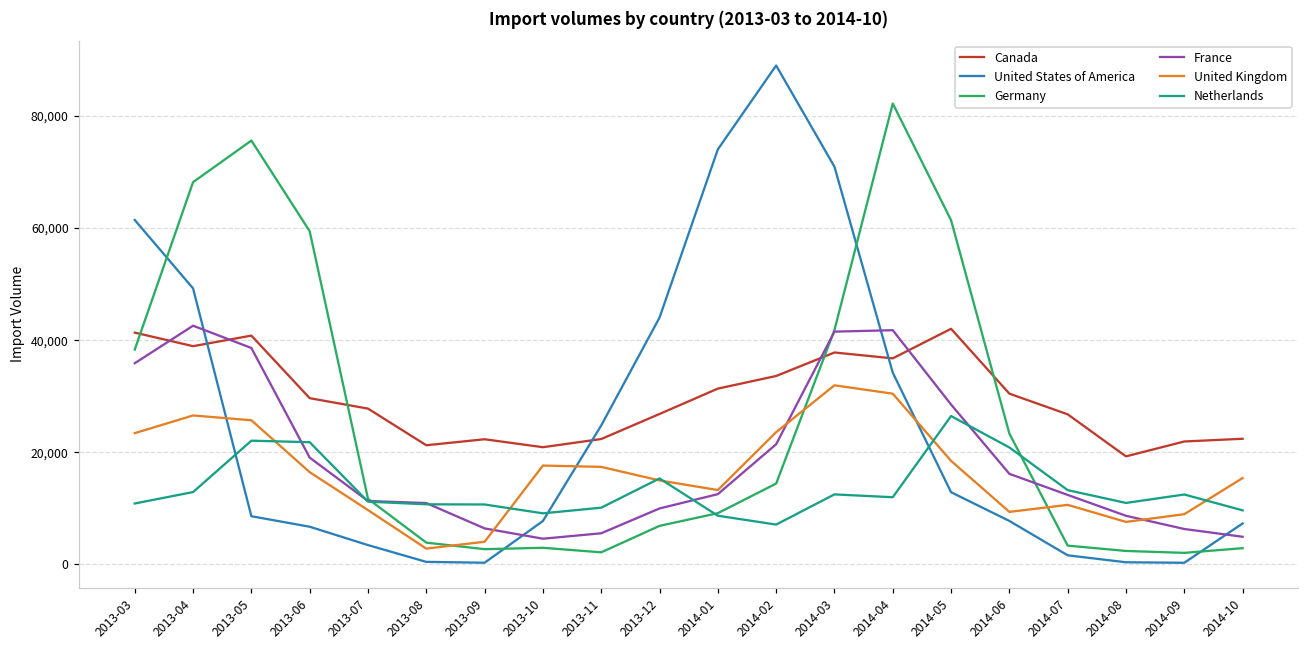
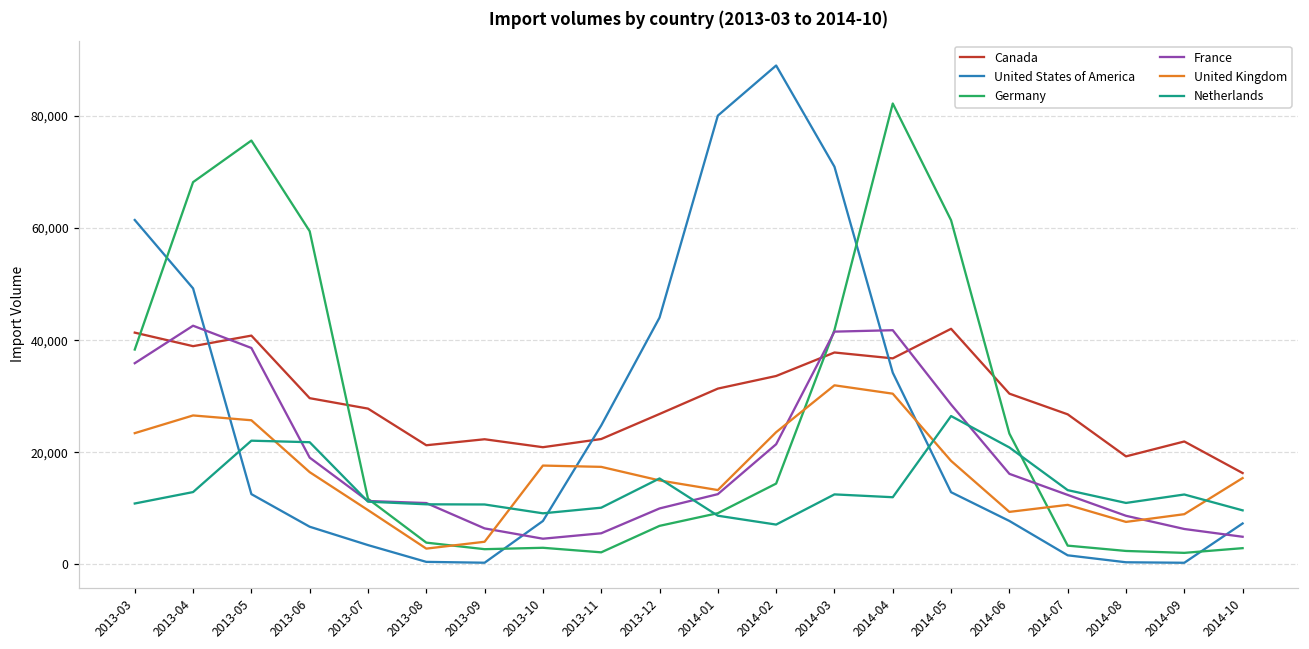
  {
    "Canada": {
      "2013-03": "41,000",
      "2013-04": "39,000",
      "2013-05": "41,000",
      "2013-06": "30,000",
      "2013-07": "28,000",
      "2013-08": "21,000",
      "2013-09": "22,000",
      "2013-10": "21,000",
      "2013-11": "22,000",
      "2013-12": "27,000",
      "2014-01": "31,000",
      "2014-02": "34,000",
      "2014-03": "38,000",
      "2014-04": "37,000",
      "2014-05": "42,000",
      "2014-06": "30,000",
      "2014-07": "27,000",
      "2014-08": "19,000",
      "2014-09": "22,000",
-     "2014-10": "22,000"
+     "2014-10": "16,000"
    },
    "United States of America": {
      "2013-03": "61,000",
      "2013-04": "49,000",
-     "2013-05": "9,000",
+     "2013-05": "13,000",
      "2013-06": "7,000",
      "2013-07": "3,000",
      "2013-08": "0",
      "2013-09": "0",
      "2013-10": "8,000",
      "2013-11": "25,000",
      "2013-12": "44,000",
-     "2014-01": "74,000",
+     "2014-01": "80,000",
      "2014-02": "89,000",
      "2014-03": "71,000",
      "2014-04": "34,000",
      "2014-05": "13,000",
      "2014-06": "8,000",
      "2014-07": "2,000",
      "2014-08": "0",
      "2014-09": "0",
      "2014-10": "7,000"
    },
    "France": {
      "2013-03": "36,000",
      "2013-04": "43,000",
      "2013-05": "39,000",
      "2013-06": "19,000",
      "2013-09": "6,000",
      "2013-10": "5,000",
      "2013-11": "6,000",
      "2013-12": "10,000",
      "2014-01": "13,000",
      "2014-02": "21,000",
      "2014-04": "42,000",
      "2014-05": "29,000",
      "2014-06": "16,000",
      "2014-07": "12,000",
      "2014-08": "9,000",
      "2014-09": "6,000",
      "2014-10": "5,000"
    },
    "United Kingdom": {
      "2013-03": "23,000",
      "2013-04": "27,000",
      "2013-05": "26,000",
      "2013-06": "16,000",
      "2013-07": "10,000",
      "2013-08": "3,000",
      "2013-09": "4,000",
      "2013-10": "18,000",
      "2013-11": "17,000",
      "2014-01": "13,000",
      "2014-02": "24,000",
      "2014-03": "32,000",
      "2014-04": "30,000",
      "2014-05": "18,000",
      "2014-06": "9,000",
      "2014-07": "11,000",
      "2014-08": "8,000",
      "2014-09": "9,000",
      "2014-10": "15,000"
    }
  }
